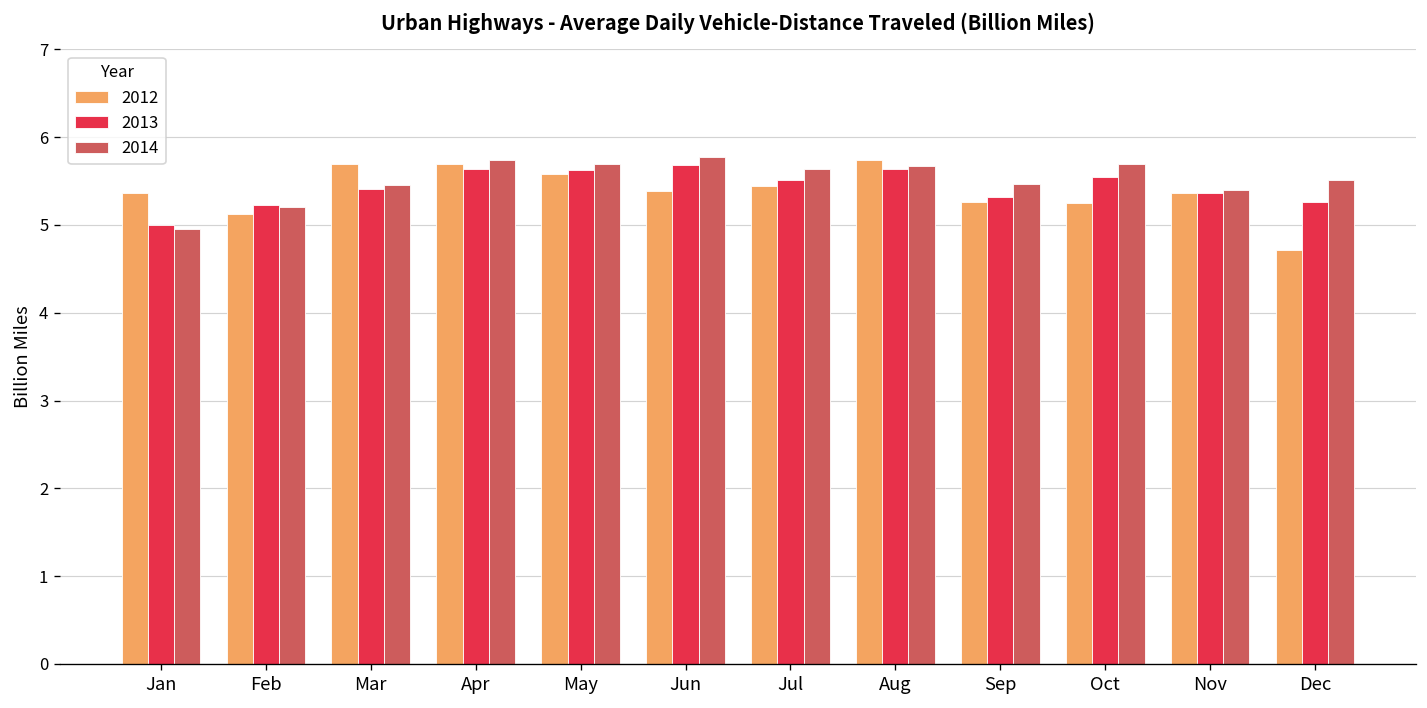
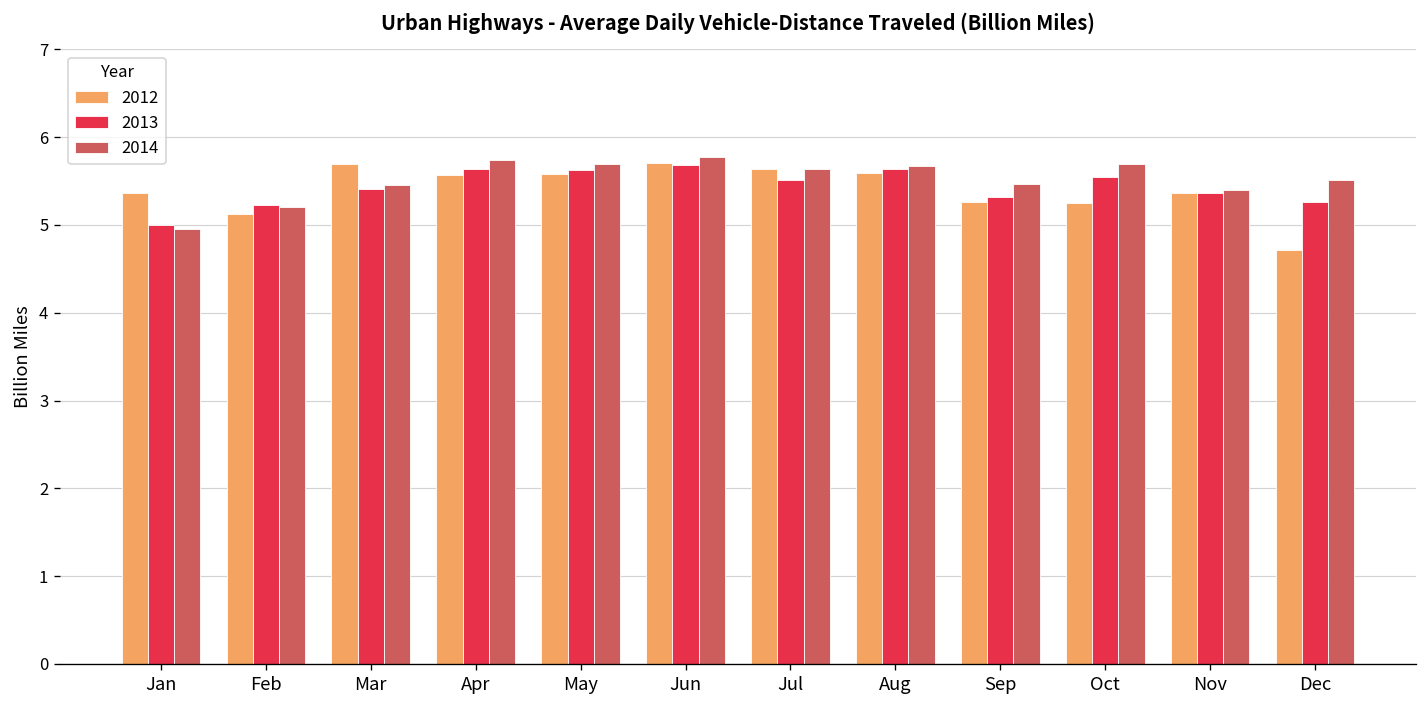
  {
    "2012": {
      "Jan": 5.4,
      "Feb": 5.1,
      "Mar": 5.7,
-     "Apr": 5.7,
+     "Apr": 5.6,
      "May": 5.6,
-     "Jun": 5.4,
-     "Jul": 5.4,
-     "Aug": 5.7,
+     "Jun": 5.7,
+     "Jul": 5.6,
+     "Aug": 5.6,
      "Sep": 5.3,
      "Oct": 5.3,
      "Nov": 5.4,
      "Dec": 4.7
    }
  }
